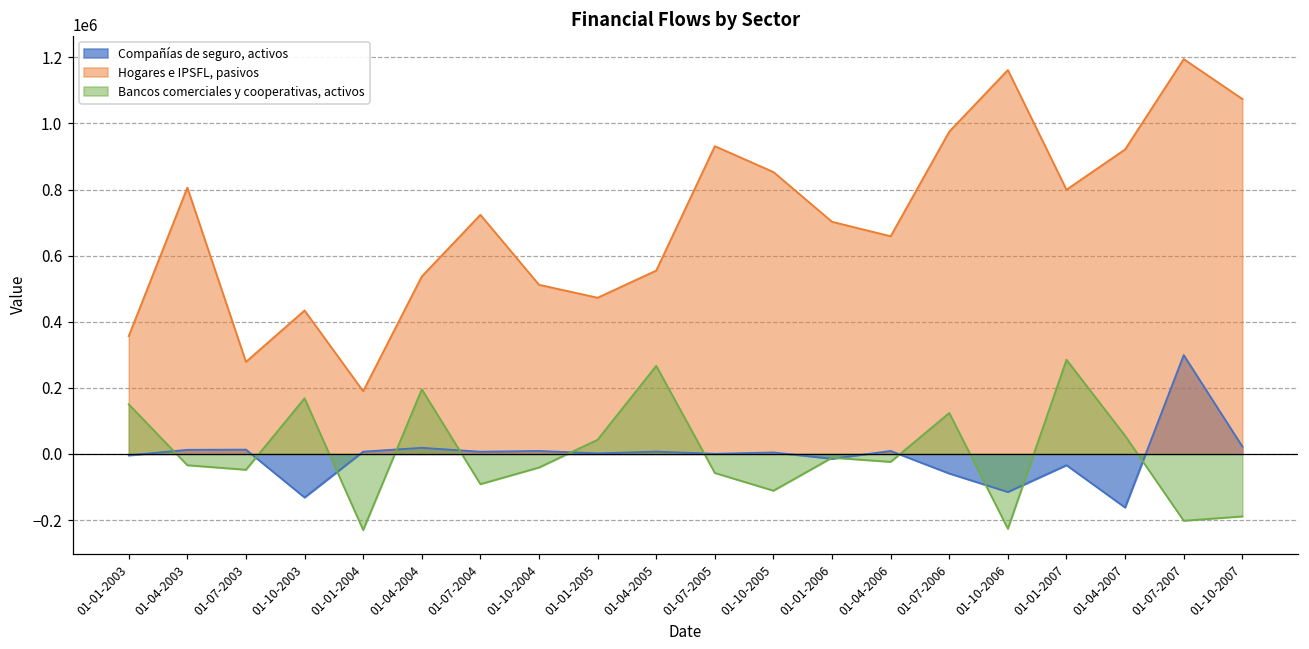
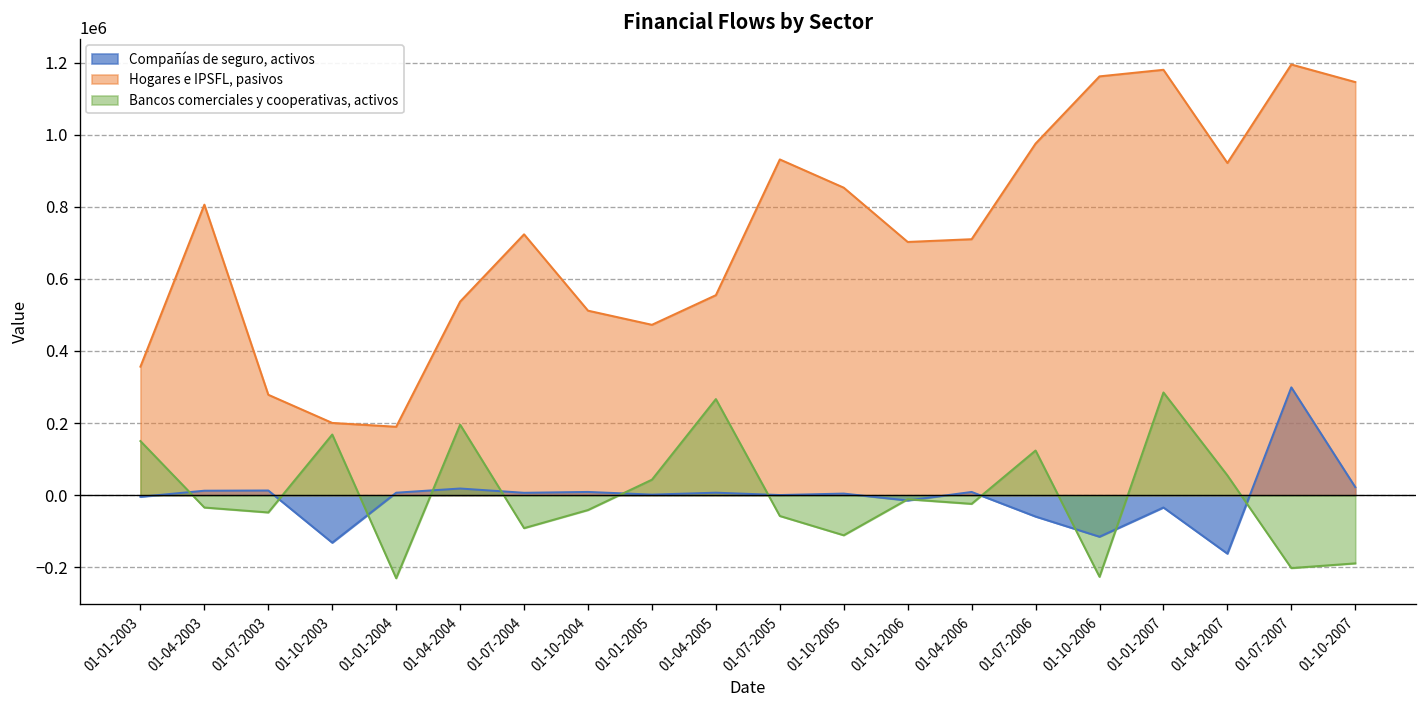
  {
    "Hogares e IPSFL, pasivos": {
      "01-01-2003": 360000,
      "01-04-2003": 810000,
      "01-07-2003": 280000,
-     "01-10-2003": 430000,
+     "01-10-2003": 200000,
      "01-01-2004": 190000,
      "01-04-2004": 540000,
      "01-07-2004": 720000,
      "01-10-2004": 510000,
      "01-01-2005": 470000,
      "01-04-2005": 550000,
      "01-07-2005": 930000,
      "01-10-2005": 850000,
      "01-01-2006": 700000,
-     "01-04-2006": 660000,
+     "01-04-2006": 710000,
      "01-07-2006": 980000,
      "01-10-2006": 1160000,
-     "01-01-2007": 800000,
+     "01-01-2007": 1180000,
      "01-04-2007": 920000,
      "01-07-2007": 1190000,
-     "01-10-2007": 1070000
+     "01-10-2007": 1150000
    }
  }
